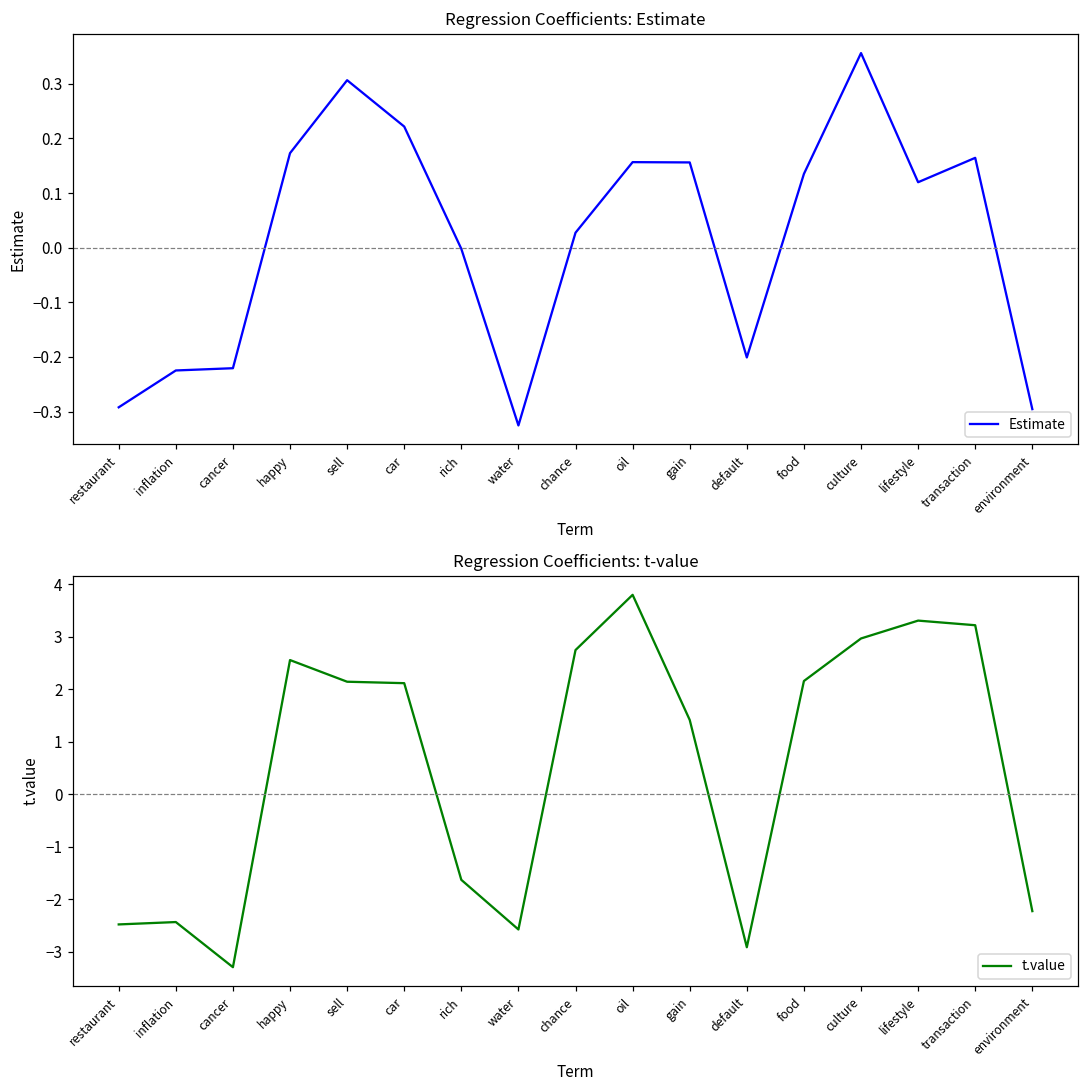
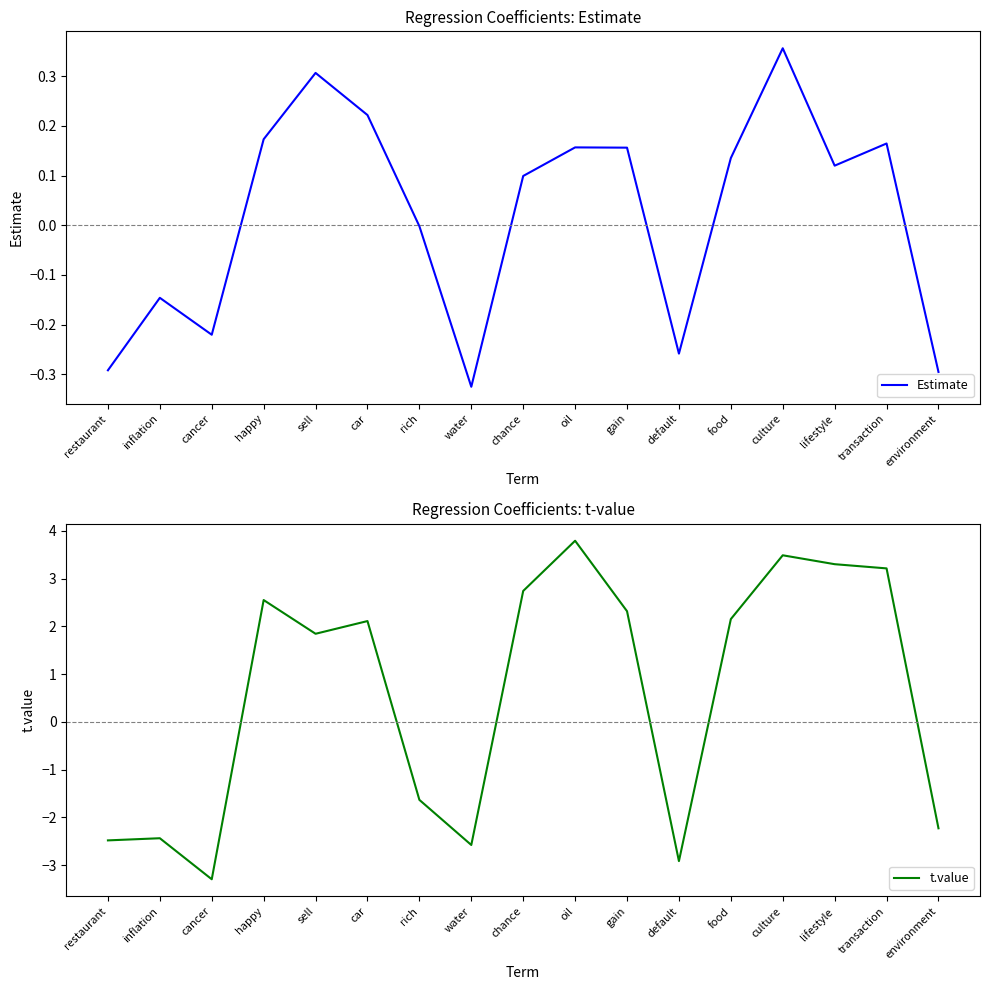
  {
    "Regression Coefficients: Estimate": {
      "restaurant": -0.29,
-     "inflation": -0.22,
+     "inflation": -0.15,
      "cancer": -0.22,
      "happy": 0.17,
      "sell": 0.31,
      "car": 0.22,
      "rich": 0.00,
      "water": -0.33,
-     "chance": 0.03,
+     "chance": 0.10,
      "oil": 0.16,
      "gain": 0.16,
-     "default": -0.20,
+     "default": -0.26,
      "food": 0.14,
      "culture": 0.36,
      "lifestyle": 0.12,
      "transaction": 0.16,
      "environment": -0.30
    },
    "Regression Coefficients: t-value": {
      "restaurant": -2.5,
      "inflation": -2.4,
      "cancer": -3.3,
      "happy": 2.6,
-     "sell": 2.1,
+     "sell": 1.8,
      "car": 2.1,
      "rich": -1.6,
      "water": -2.6,
      "chance": 2.7,
      "oil": 3.8,
-     "gain": 1.4,
+     "gain": 2.3,
      "default": -2.9,
      "food": 2.2,
-     "culture": 3.0,
+     "culture": 3.5,
      "lifestyle": 3.3,
      "transaction": 3.2,
      "environment": -2.2
    }
  }
